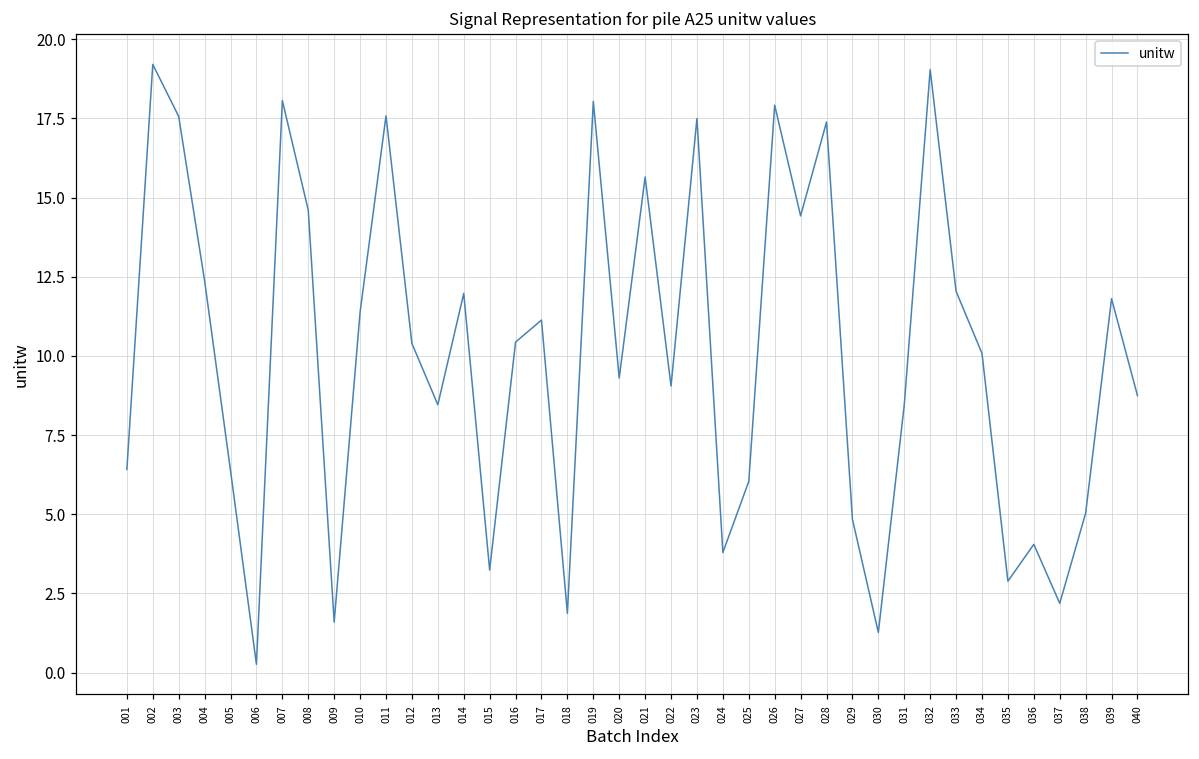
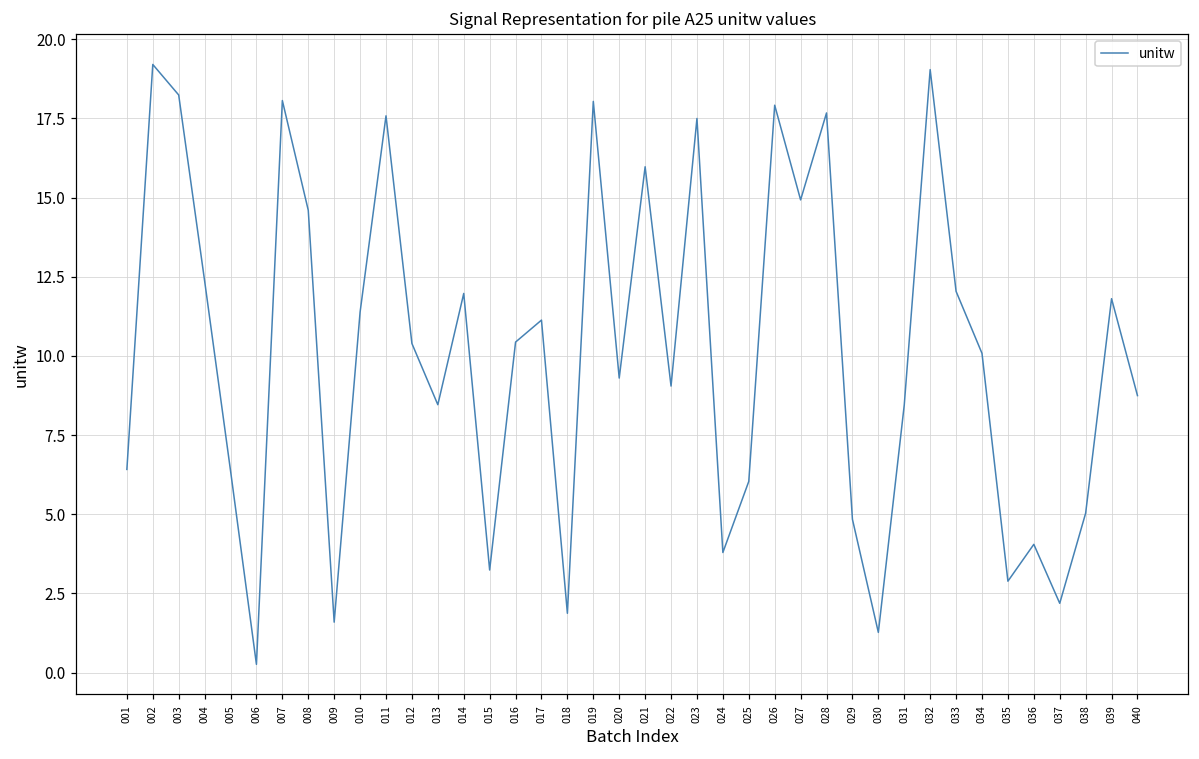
  {
    "001": 6.4,
    "002": 19.2,
-   "003": 17.6,
+   "003": 18.2,
    "004": 12.4,
    "005": 6.4,
    "006": 0.3,
    "007": 18.1,
    "008": 14.6,
    "009": 1.6,
    "010": 11.4,
    "011": 17.6,
    "012": 10.4,
    "013": 8.5,
    "014": 12.0,
    "015": 3.2,
    "016": 10.4,
    "017": 11.1,
    "018": 1.9,
    "019": 18.0,
    "020": 9.3,
-   "021": 15.6,
+   "021": 16.0,
    "022": 9.0,
    "023": 17.5,
    "024": 3.8,
    "025": 6.0,
    "026": 17.9,
-   "027": 14.4,
-   "028": 17.4,
+   "027": 14.9,
+   "028": 17.7,
    "029": 4.8,
    "030": 1.3,
    "031": 8.5,
    "032": 19.0,
    "033": 12.0,
    "034": 10.1,
    "035": 2.9,
    "036": 4.1,
    "037": 2.2,
    "038": 5.0,
    "039": 11.8,
    "040": 8.7
  }
